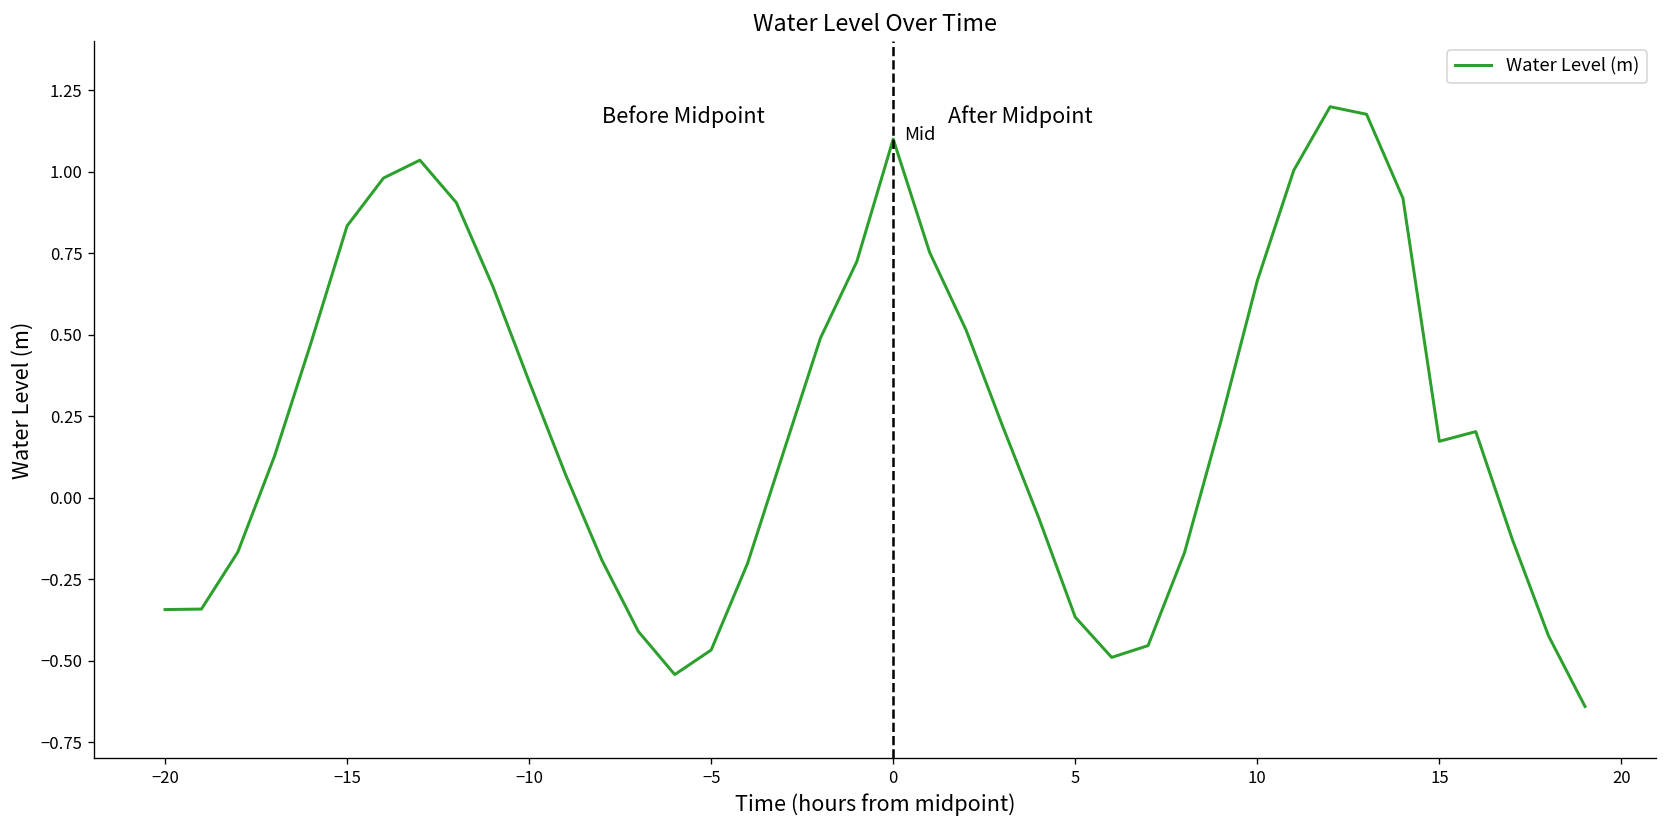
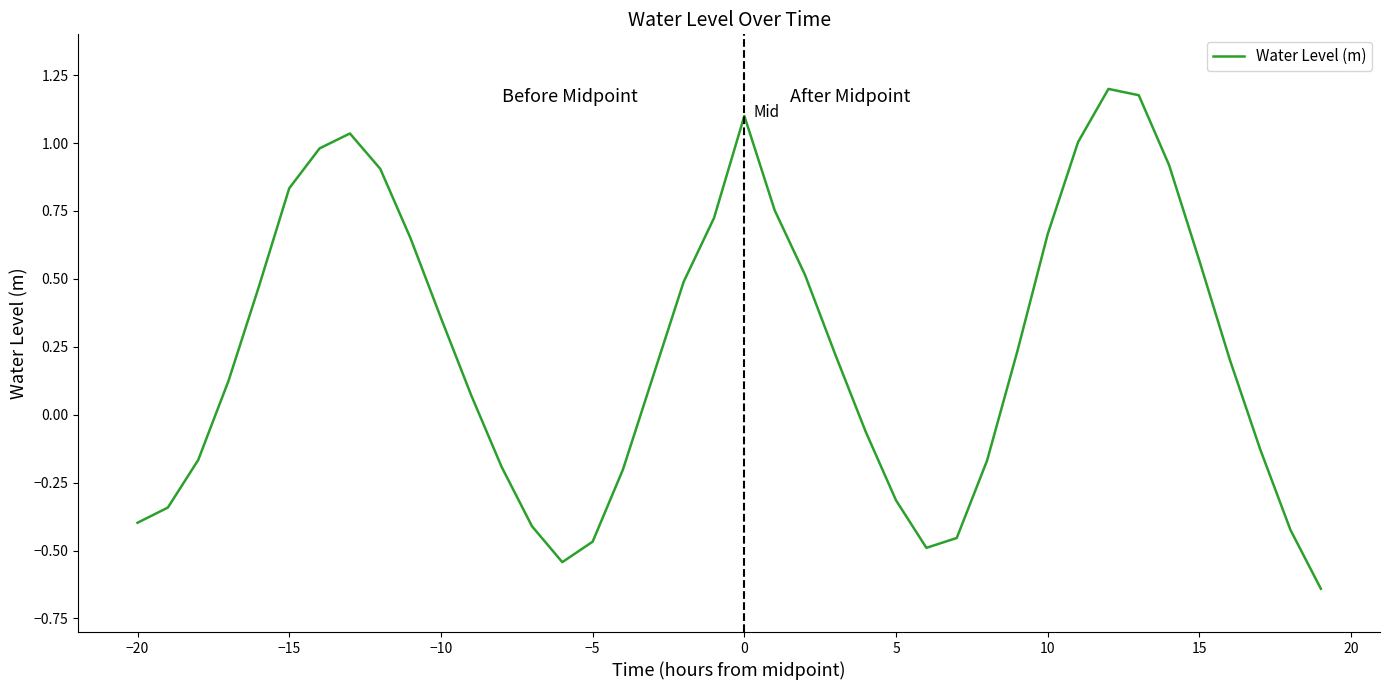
  {
-   "−20": -0.34,
+   "−20": -0.40,
    "−15": 0.83,
    "−10": 0.36,
    "−5": -0.47,
    "0": 1.10,
-   "5": -0.37,
+   "5": -0.32,
    "10": 0.67,
-   "15": 0.17
+   "15": 0.57
  }
